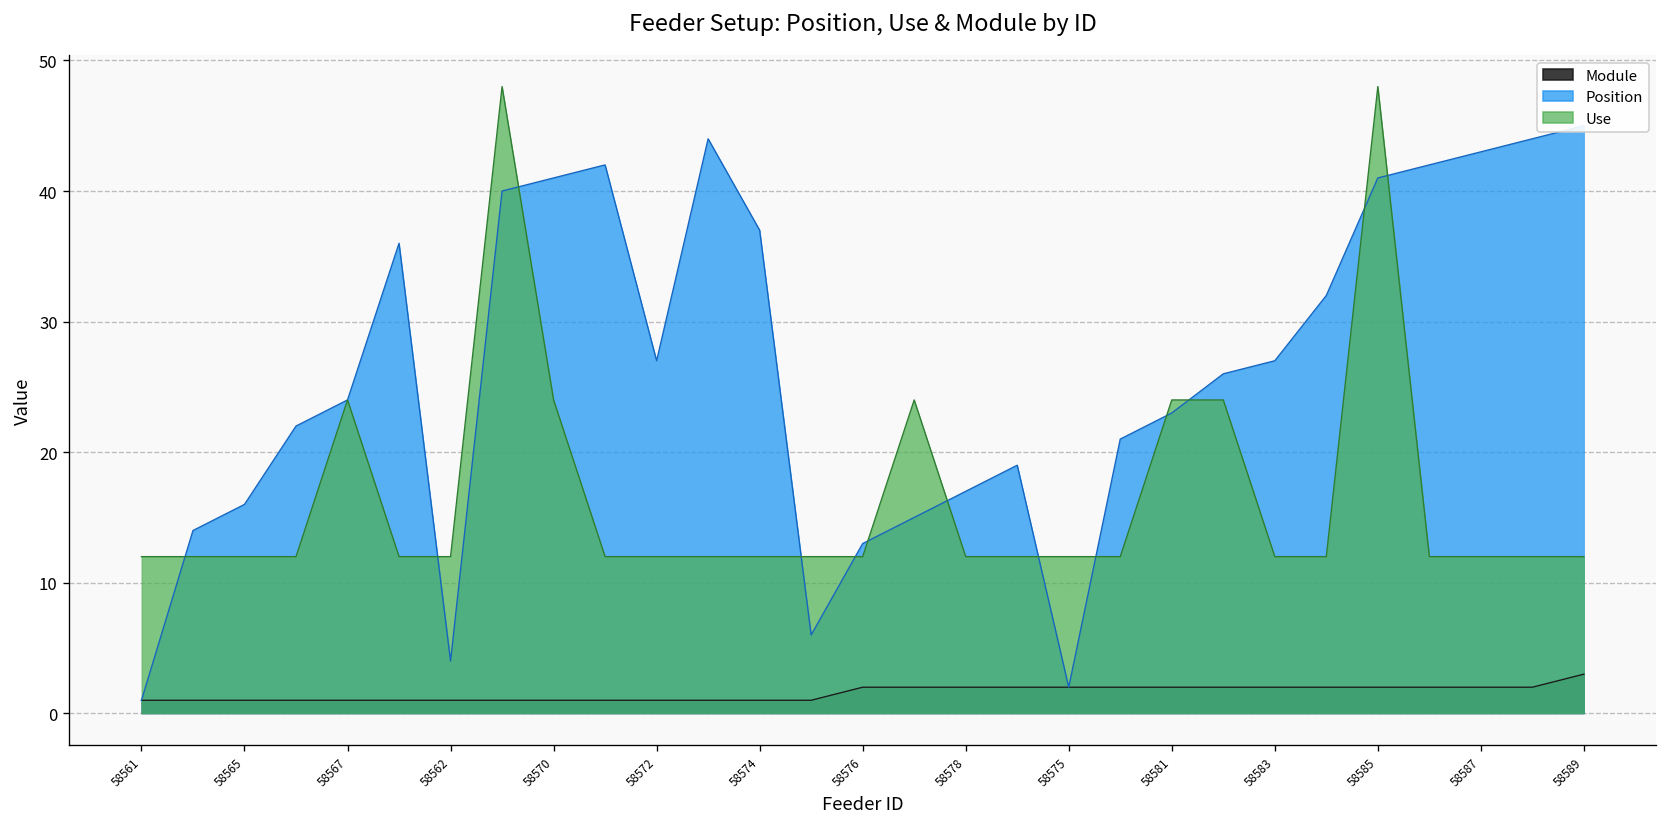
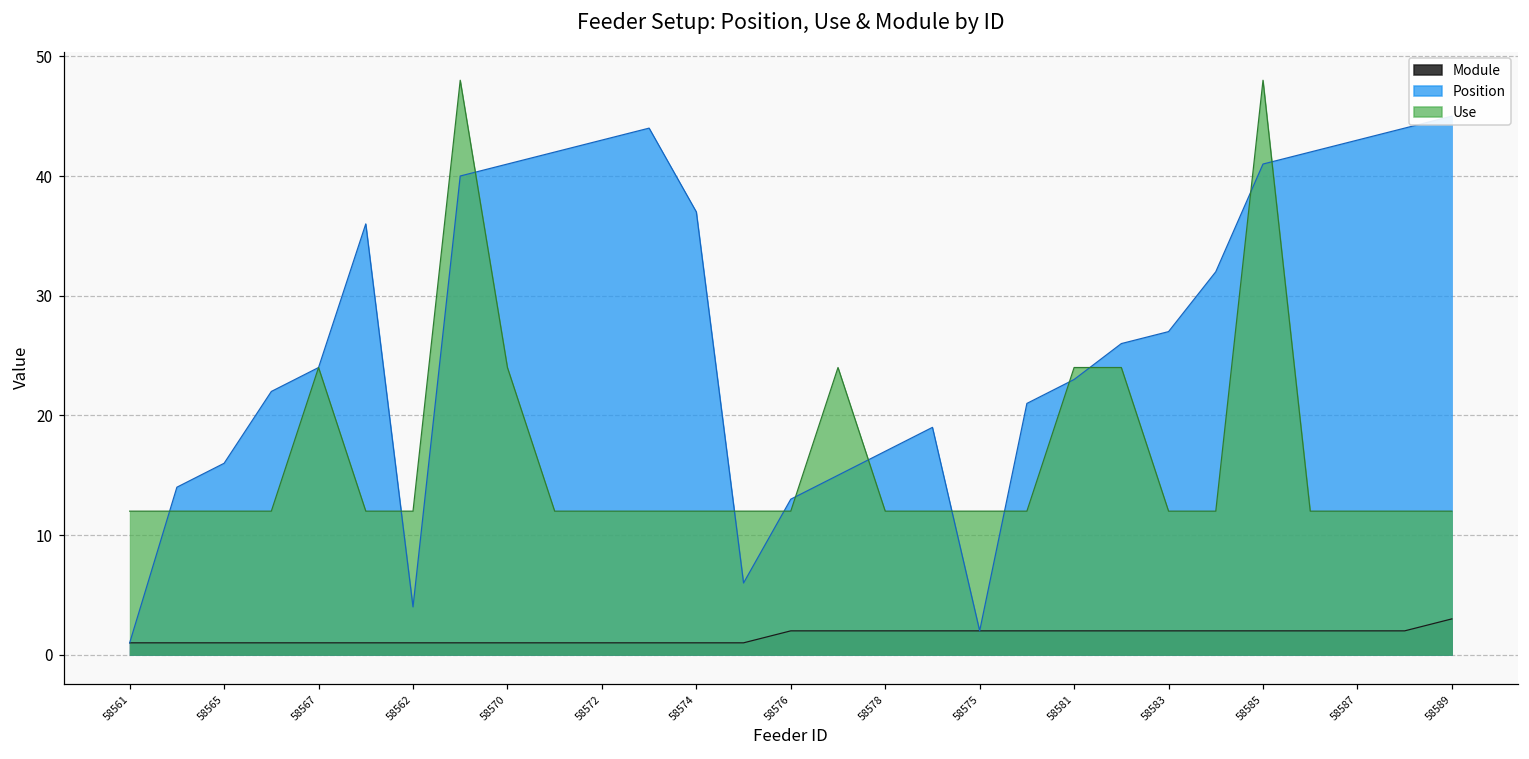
  {
    "Module": {
      "58565": 1,
      "58567": 1,
      "58562": 1,
      "58570": 1,
      "58572": 1,
      "58574": 1,
      "58576": 2,
      "58578": 2,
      "58581": 2,
      "58583": 2,
      "58585": 2,
      "58587": 2,
      "58589": 3
    },
    "Position": {
      "58565": 16,
      "58562": 4,
      "58570": 41,
-     "58572": 27,
+     "58572": 43,
      "58574": 37,
      "58576": 13,
      "58578": 17,
      "58581": 23,
      "58583": 27,
      "58585": 41,
      "58587": 43
    },
    "Use": {
      "58561": 12,
      "58565": 12,
      "58562": 12,
      "58570": 24,
      "58572": 12,
      "58574": 12,
      "58576": 12,
      "58578": 12,
      "58575": 12,
      "58581": 24,
      "58583": 12,
      "58585": 48,
      "58587": 12,
      "58589": 12
    }
  }
